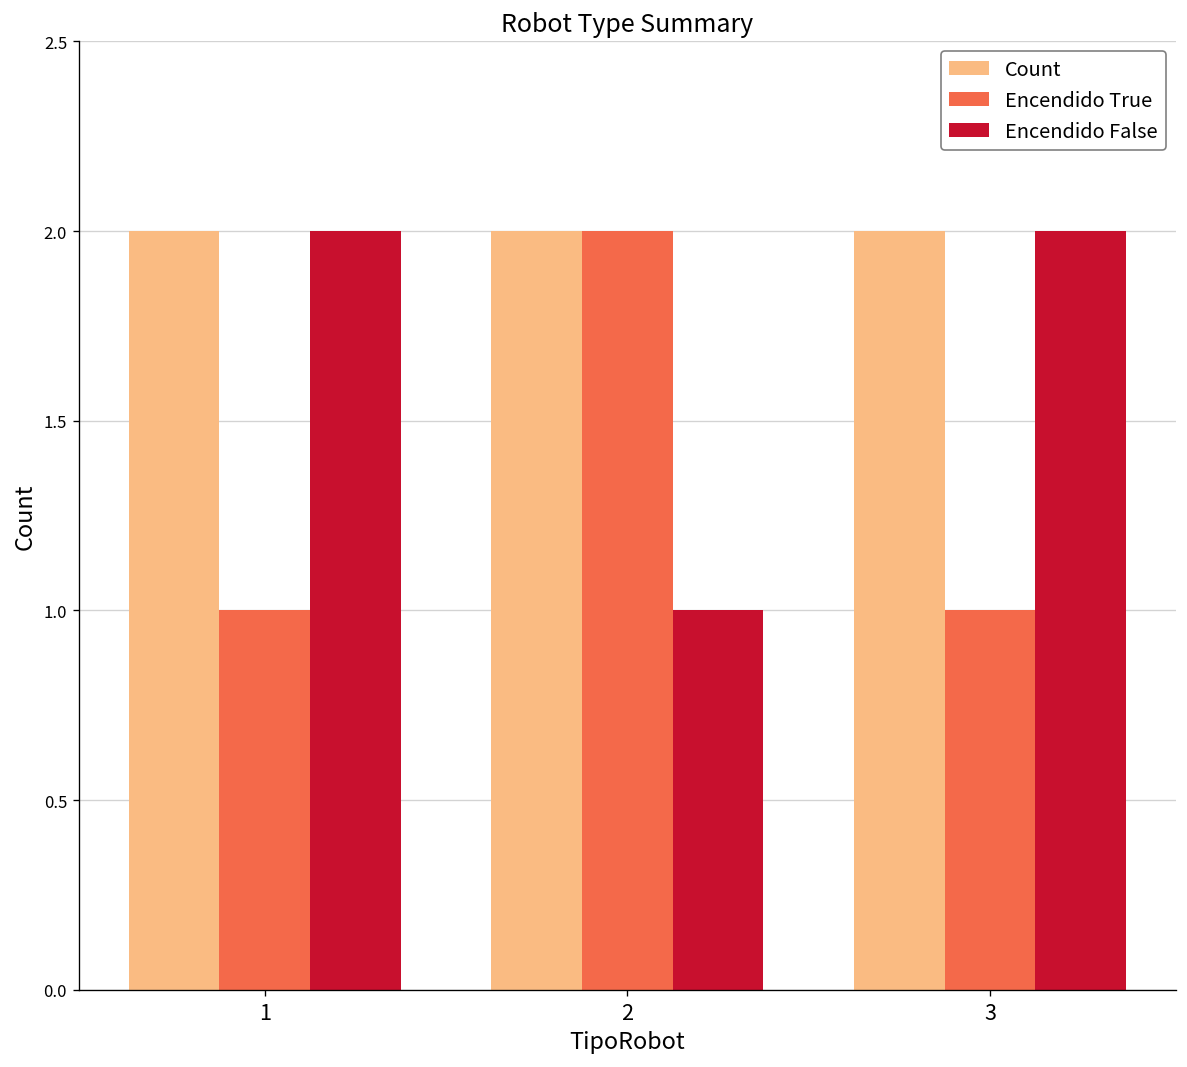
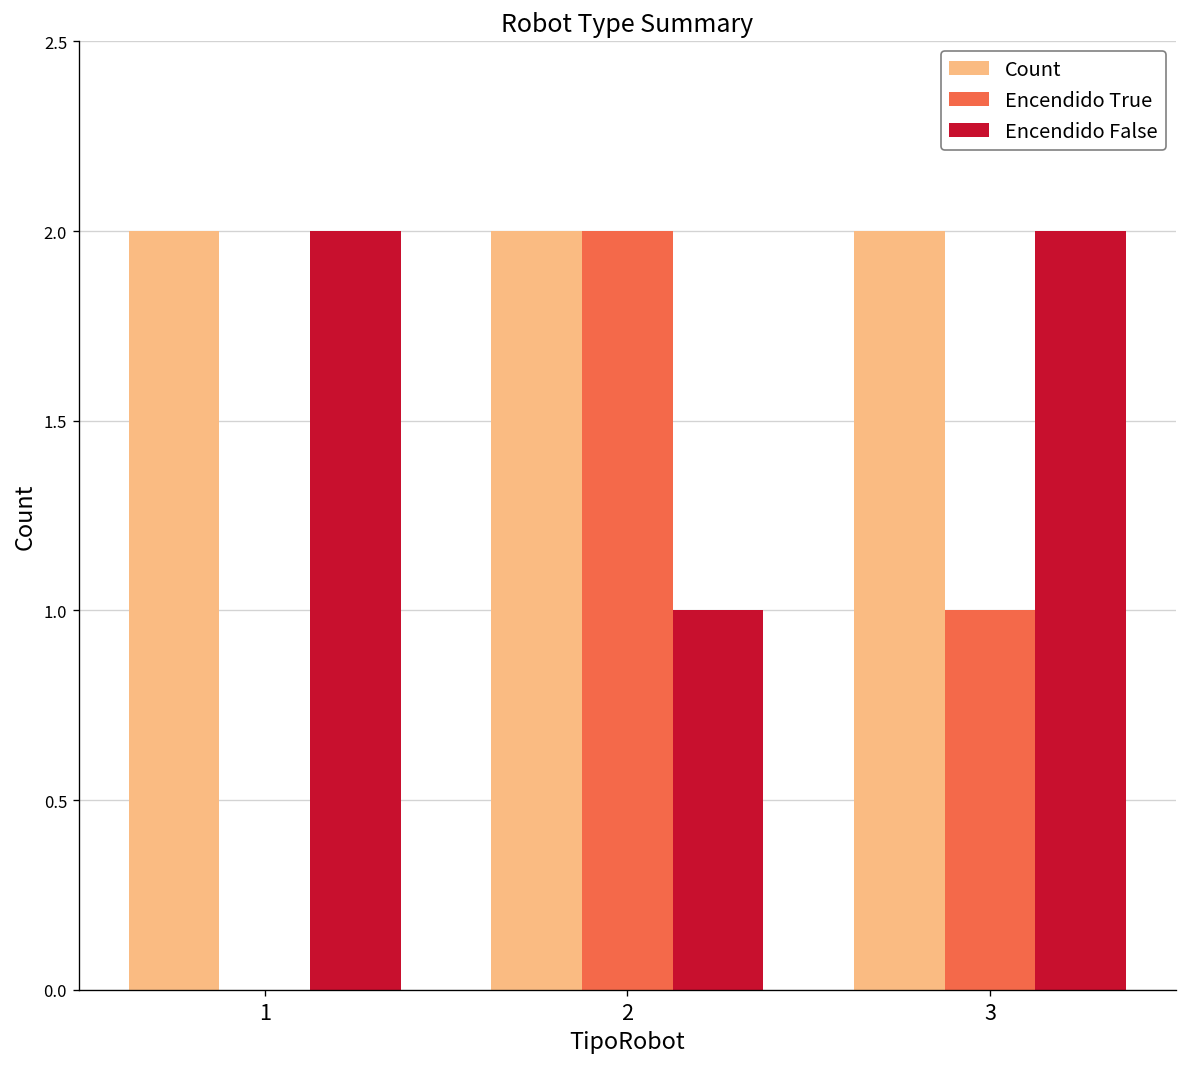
  {
    "Count": {
      "1": 2,
      "2": 2,
      "3": 2
    },
    "Encendido True": {
-     "1": 1,
+     "1": 0,
      "2": 2,
      "3": 1
    },
    "Encendido False": {
      "1": 2,
      "2": 1,
      "3": 2
    }
  }
